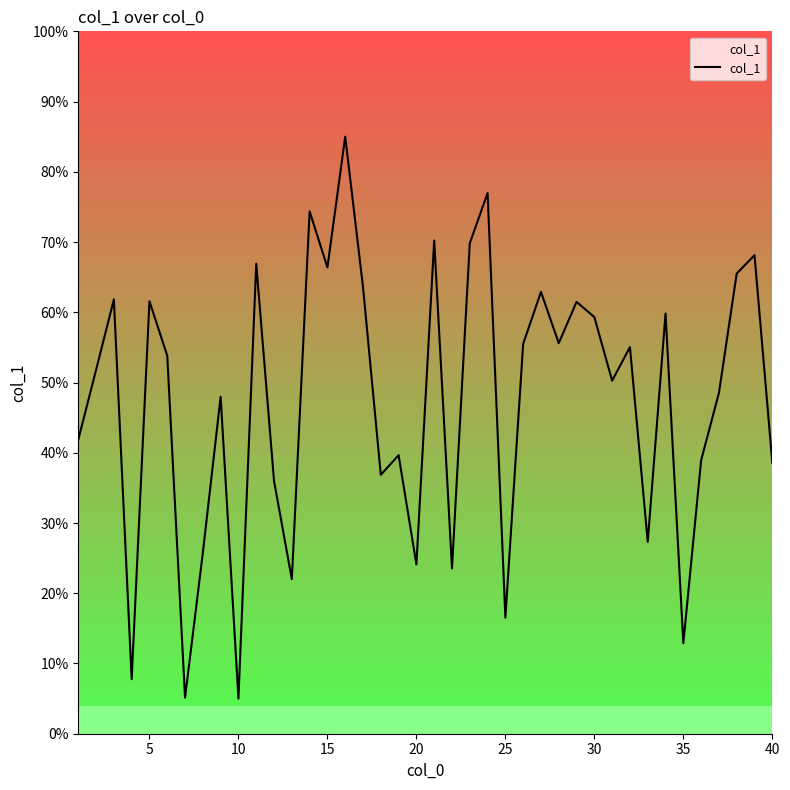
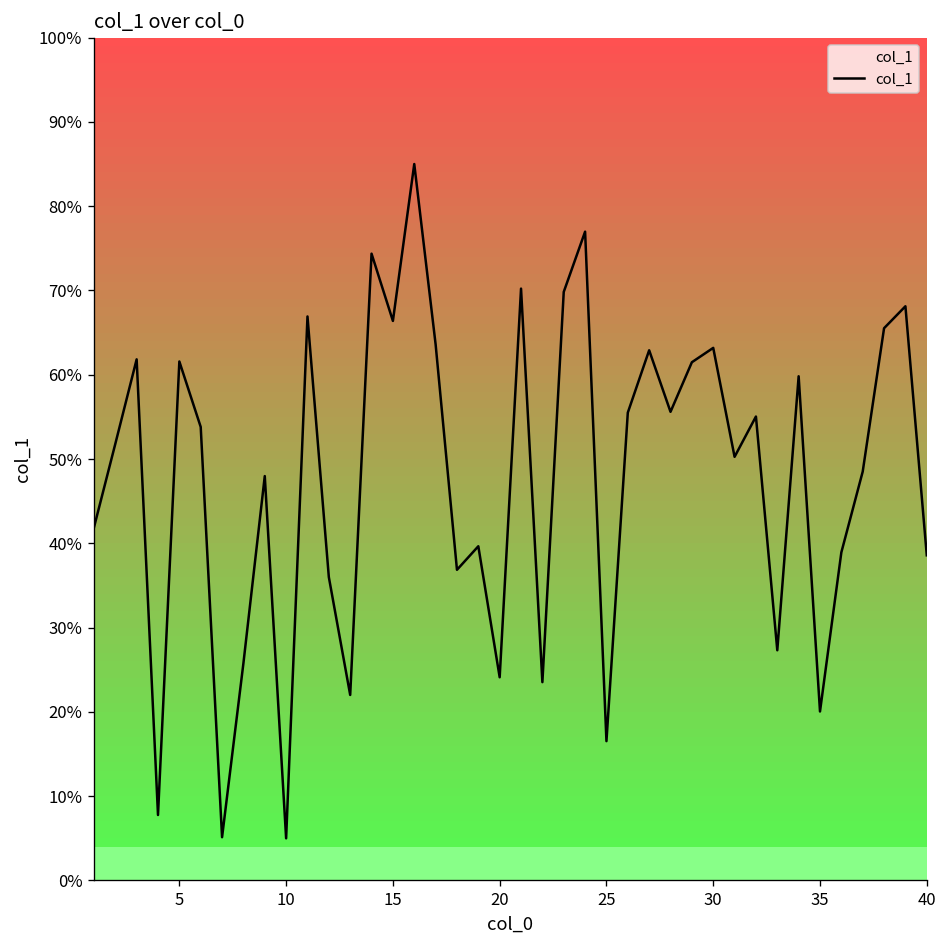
  {
    "5": "62%",
    "10": "5%",
    "15": "66%",
    "20": "24%",
    "25": "17%",
-   "30": "59%",
-   "35": "13%",
+   "30": "63%",
+   "35": "20%",
    "40": "39%"
  }
